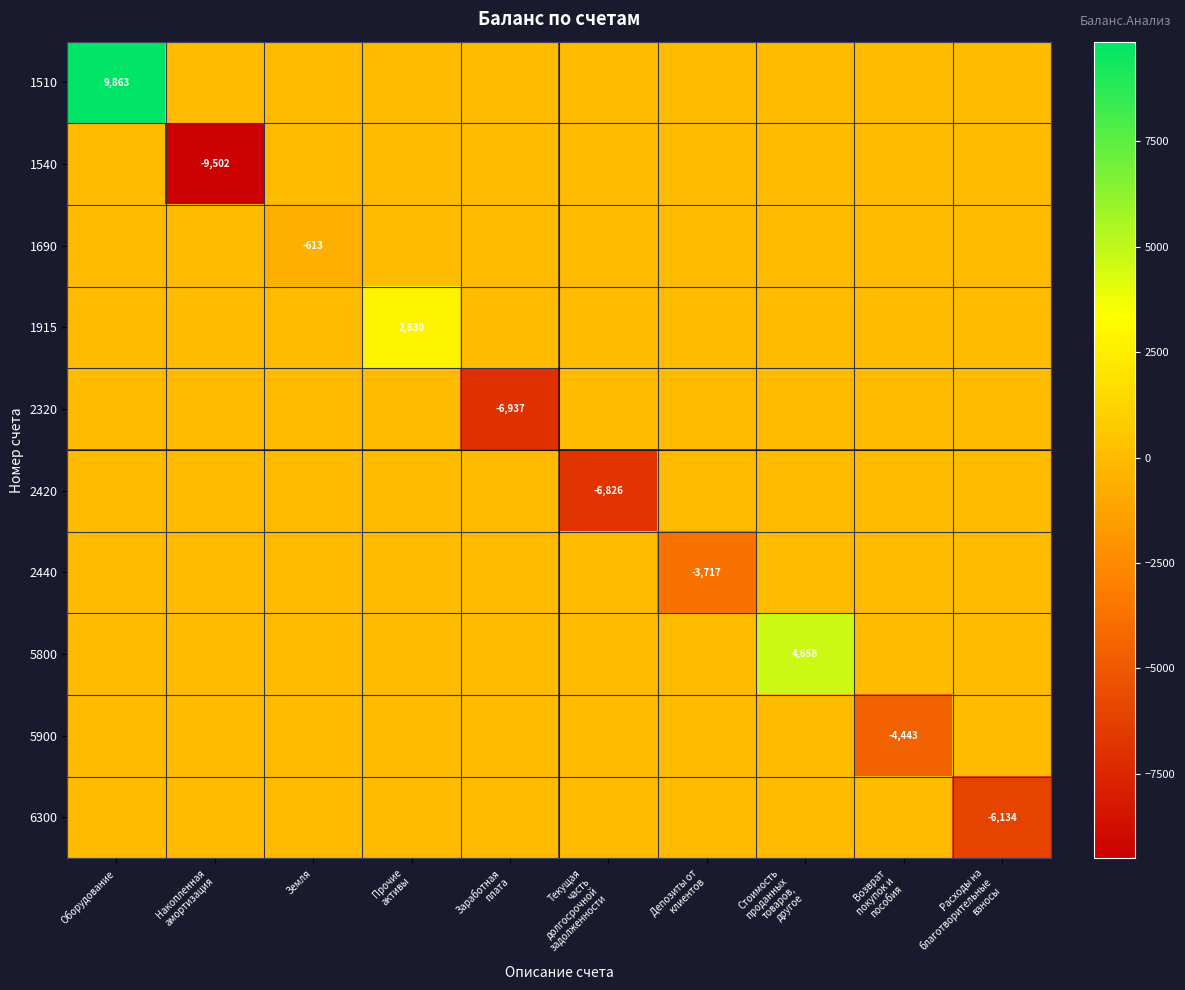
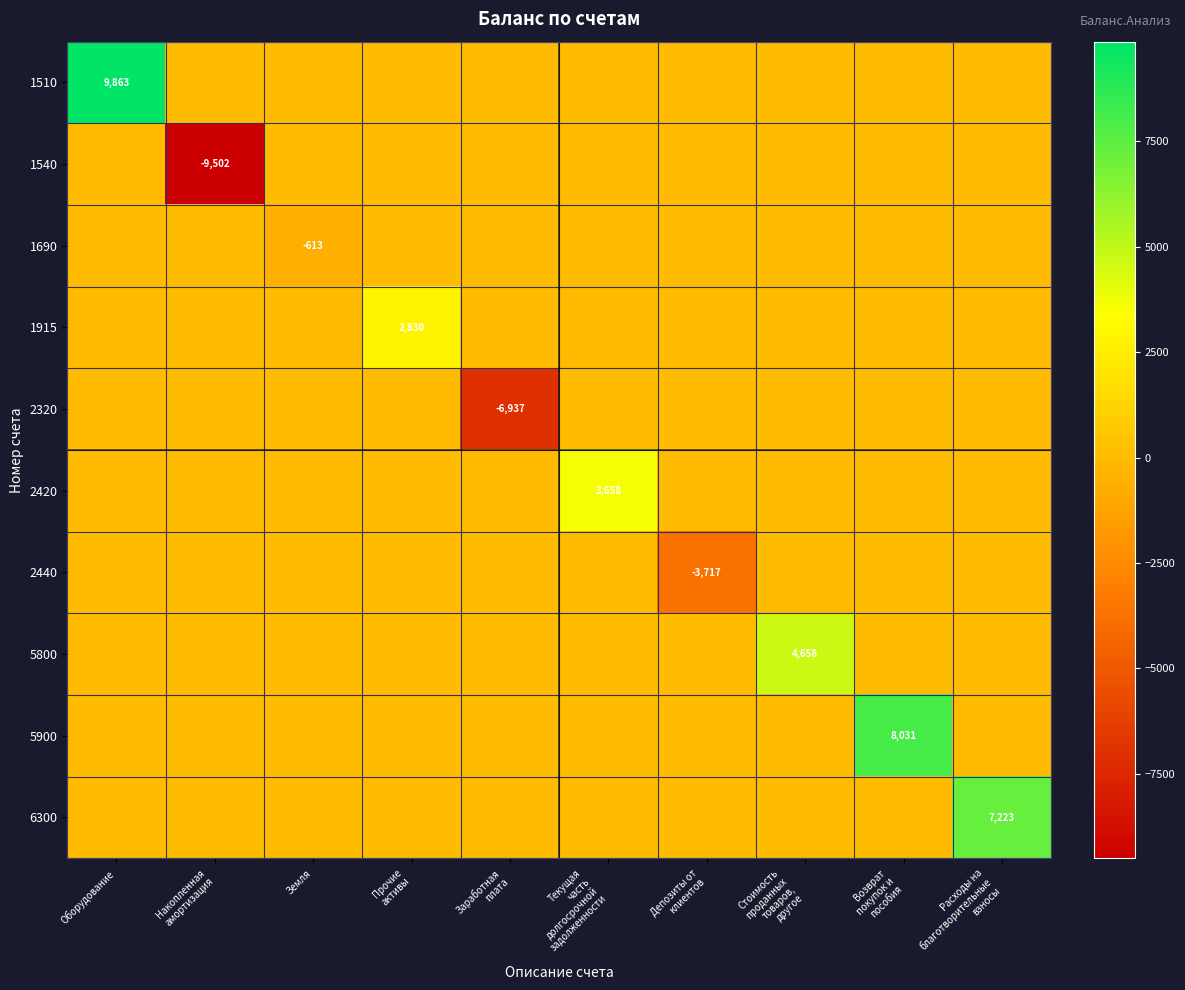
  {
    "1510": {
      "Оборудование": "9,863"
    },
    "1540": {
      "Накопленная амортизация": "-9,502"
    },
    "1690": {
      "Земля": "-613"
    },
    "1915": {
      "Прочие активы": "2,830"
    },
    "2320": {
      "Заработная плата": "-6,937"
    },
    "2420": {
-     "Текущая часть долгосрочной задолженности": "-6,826"
+     "Текущая часть долгосрочной задолженности": "3,658"
    },
    "2440": {
      "Депозиты от клиентов": "-3,717"
    },
    "5800": {
      "Стоимость проданных товаров, другое": "4,658"
    },
    "5900": {
-     "Возврат покупок и пособия": "-4,443"
+     "Возврат покупок и пособия": "8,031"
    },
    "6300": {
-     "Расходы на благотворительные взносы": "-6,134"
+     "Расходы на благотворительные взносы": "7,223"
    }
  }
